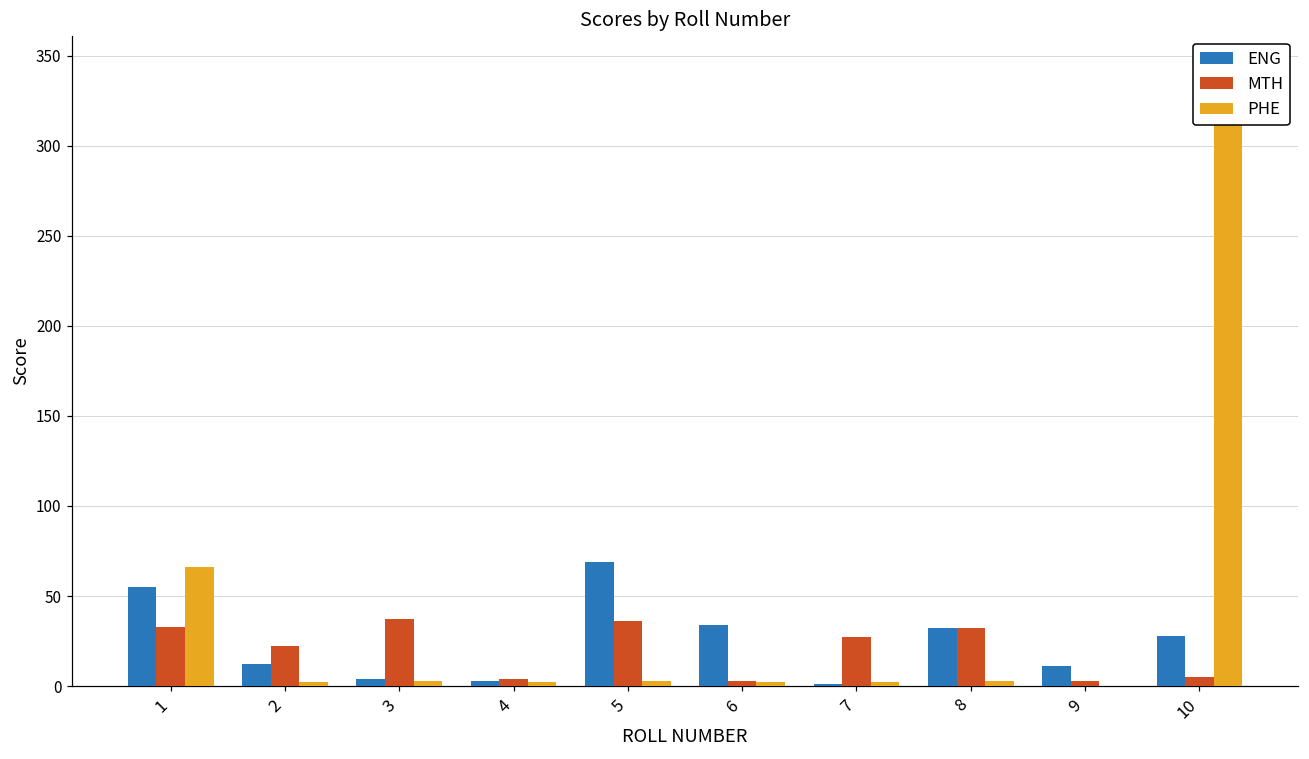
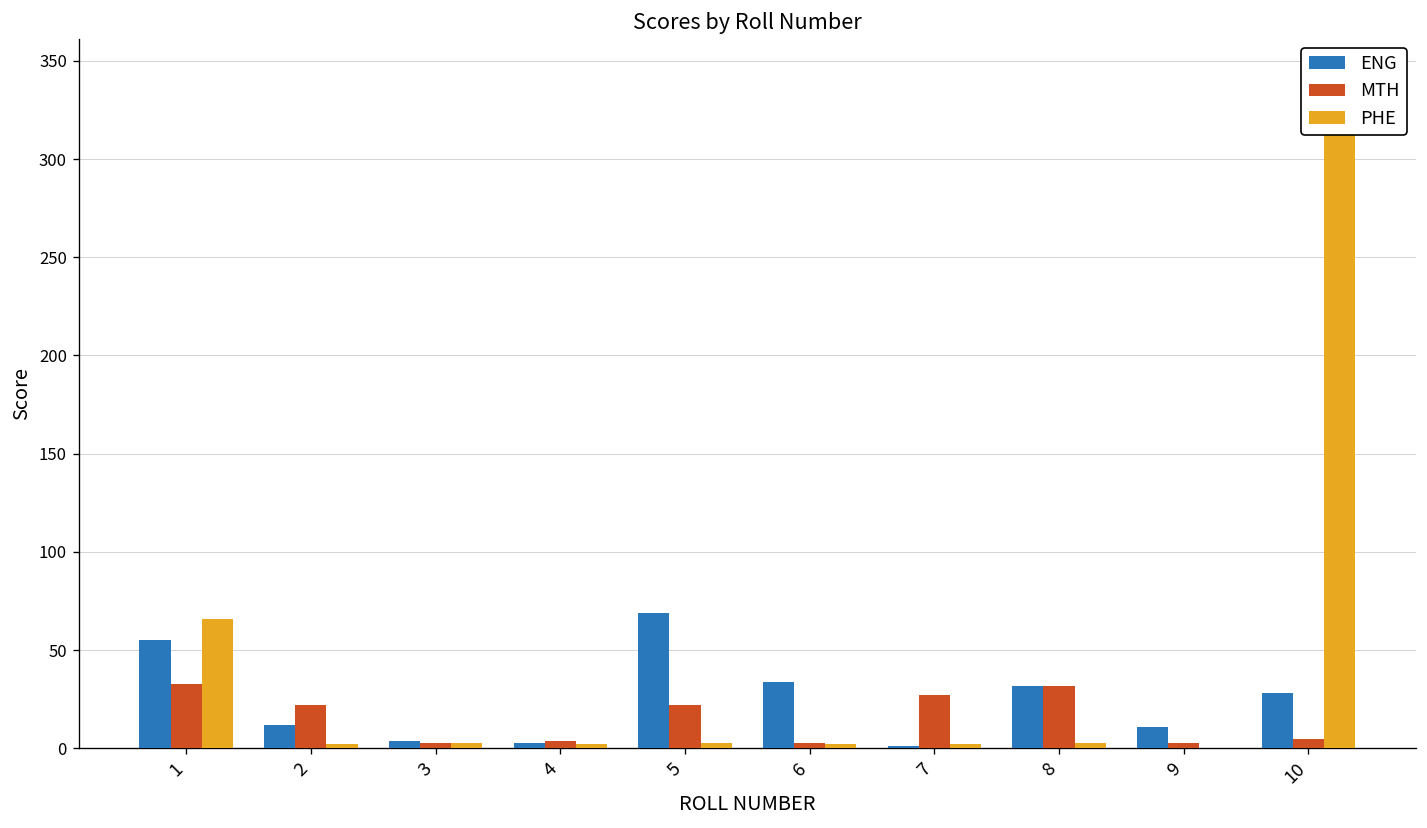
  {
    "ENG": {
      "1": 55,
      "2": 12,
      "3": 4,
      "4": 3,
      "5": 69,
      "6": 34,
      "8": 32,
      "9": 11,
      "10": 28
    },
    "MTH": {
      "1": 33,
      "2": 22,
-     "3": 37,
+     "3": 3,
      "4": 4,
-     "5": 36,
+     "5": 22,
      "6": 3,
      "7": 27,
      "8": 32,
      "9": 3,
      "10": 5
    },
    "PHE": {
      "1": 66,
      "2": 2,
      "3": 3,
      "4": 2,
      "5": 3,
      "6": 2,
      "7": 2,
      "8": 3,
      "9": 0
    }
  }
